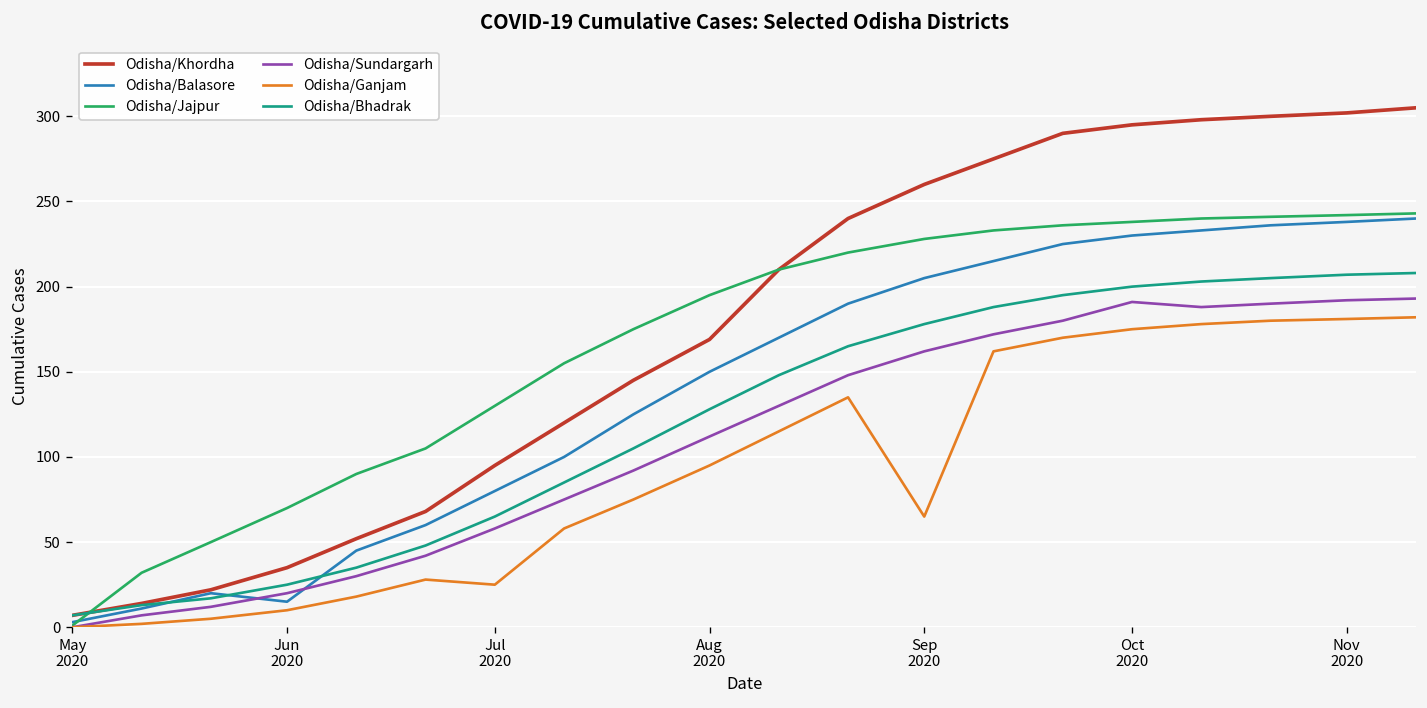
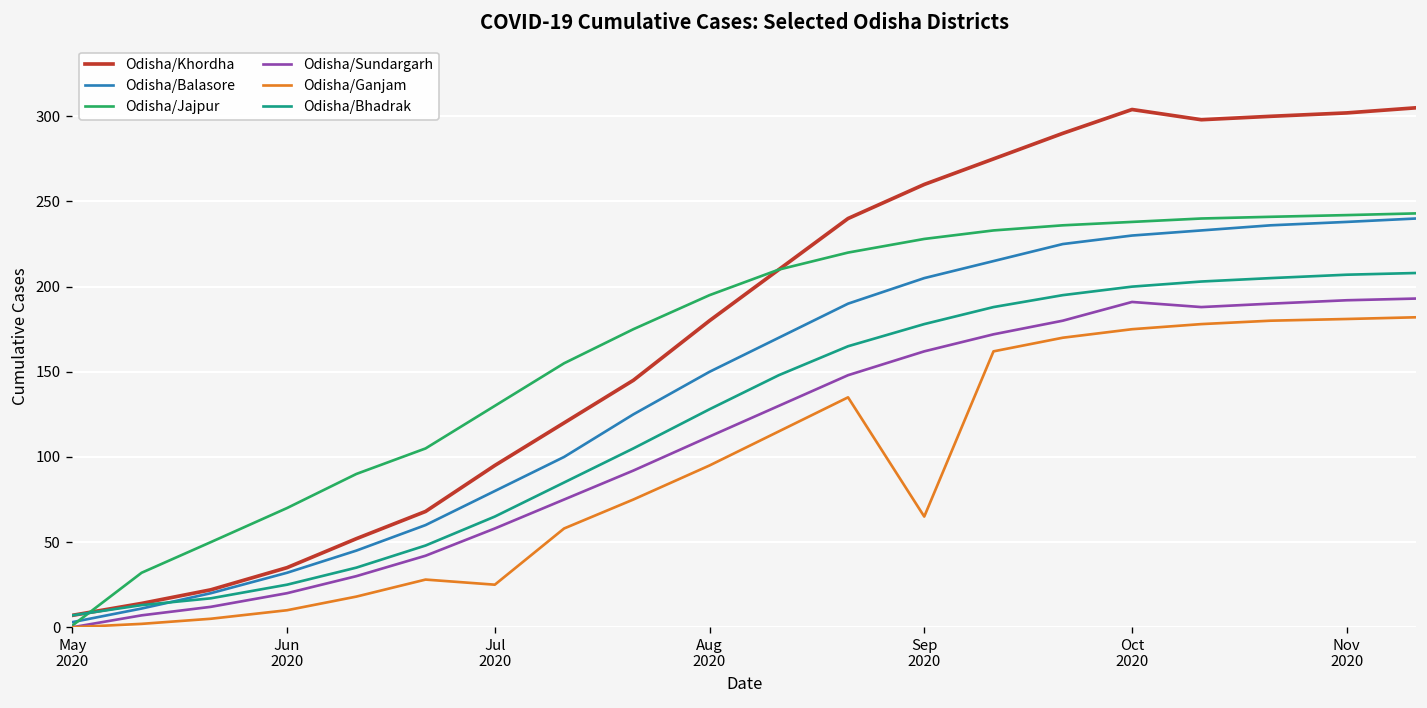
  {
    "Odisha/Khordha": {
      "Jun 2020": 35,
      "Jul 2020": 95,
-     "Aug 2020": 169,
+     "Aug 2020": 180,
      "Sep 2020": 260,
-     "Oct 2020": 295,
+     "Oct 2020": 304,
      "Nov 2020": 302
    },
    "Odisha/Balasore": {
      "May 2020": 3,
-     "Jun 2020": 15,
+     "Jun 2020": 32,
      "Jul 2020": 80,
      "Aug 2020": 150,
      "Sep 2020": 205,
      "Oct 2020": 230,
      "Nov 2020": 238
    },
    "Odisha/Sundargarh": {
      "Jun 2020": 20,
      "Jul 2020": 58,
      "Aug 2020": 112,
      "Sep 2020": 162,
      "Oct 2020": 191,
      "Nov 2020": 192
    },
    "Odisha/Ganjam": {
      "Jun 2020": 10,
      "Jul 2020": 25,
      "Aug 2020": 95,
      "Sep 2020": 65,
      "Oct 2020": 175,
      "Nov 2020": 181
    }
  }
